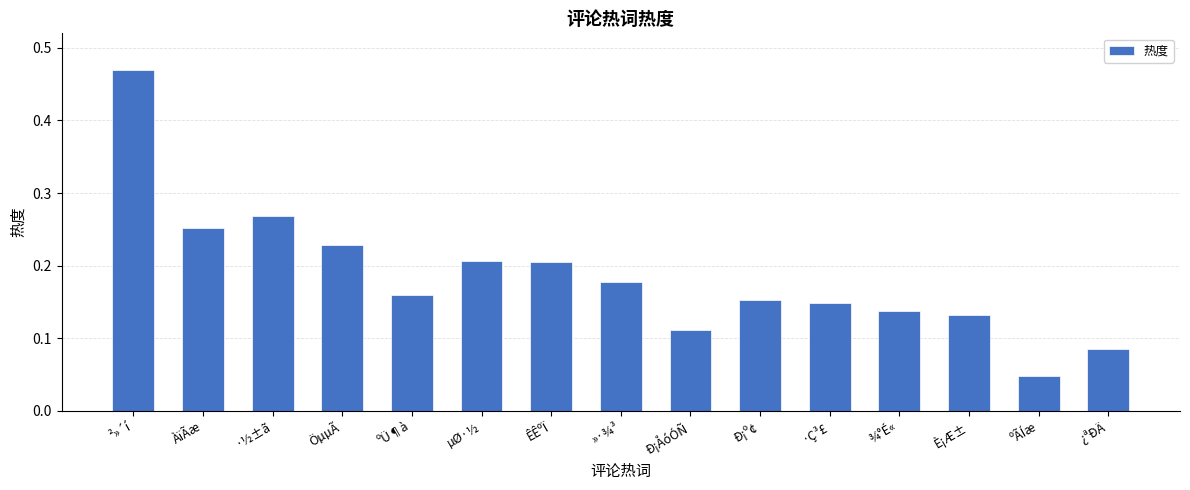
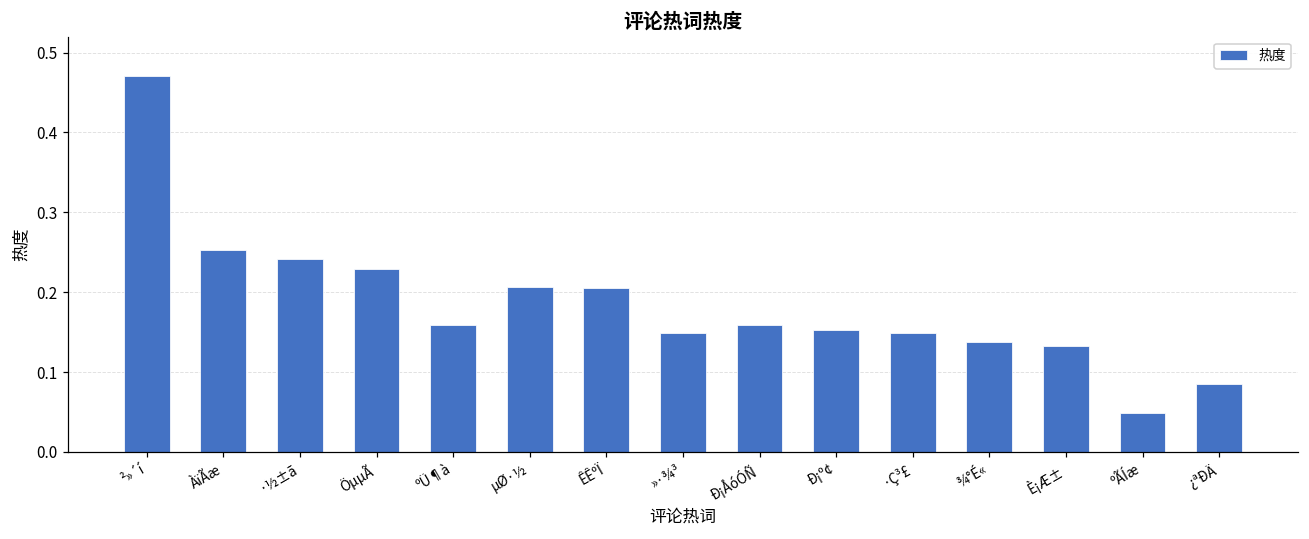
  {
    "²»´í": 0.47,
    "ÀïÃæ": 0.25,
-   "·½±ã": 0.27,
+   "·½±ã": 0.24,
    "ÖµµÃ": 0.23,
    "ºÜ¶à": 0.16,
    "µØ·½": 0.21,
    "ÊÊºÏ": 0.20,
-   "»·¾³": 0.18,
-   "Ð¡ÅóÓÑ": 0.11,
+   "»·¾³": 0.15,
+   "Ð¡ÅóÓÑ": 0.16,
    "Ð¡º¢": 0.15,
    "·Ç³£": 0.15,
    "¾°É«": 0.14,
    "È¡Æ±": 0.13,
    "ºÃÍæ": 0.05,
    "¿ªÐÄ": 0.08
  }
